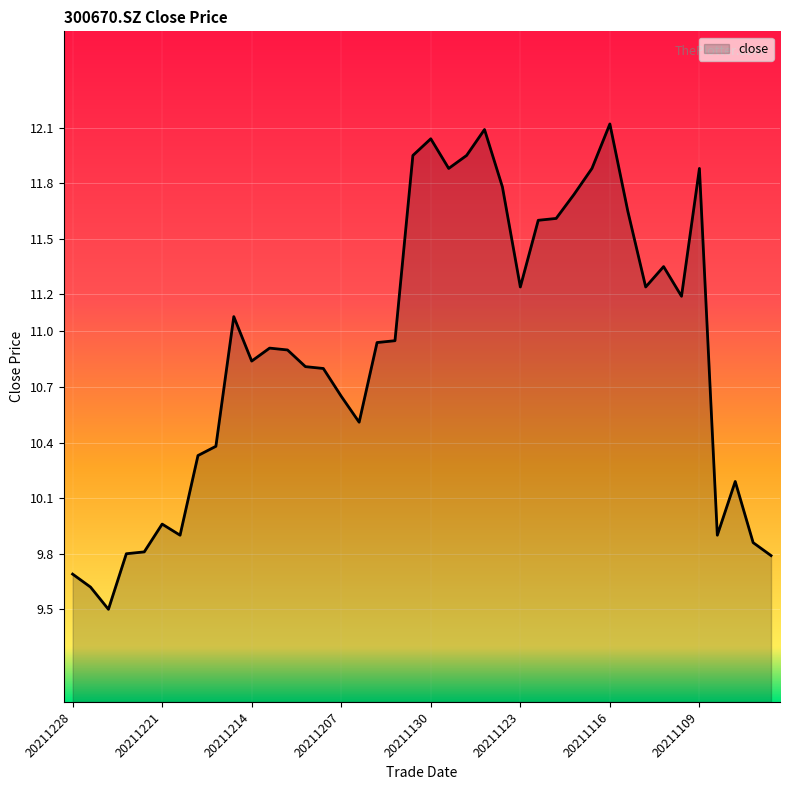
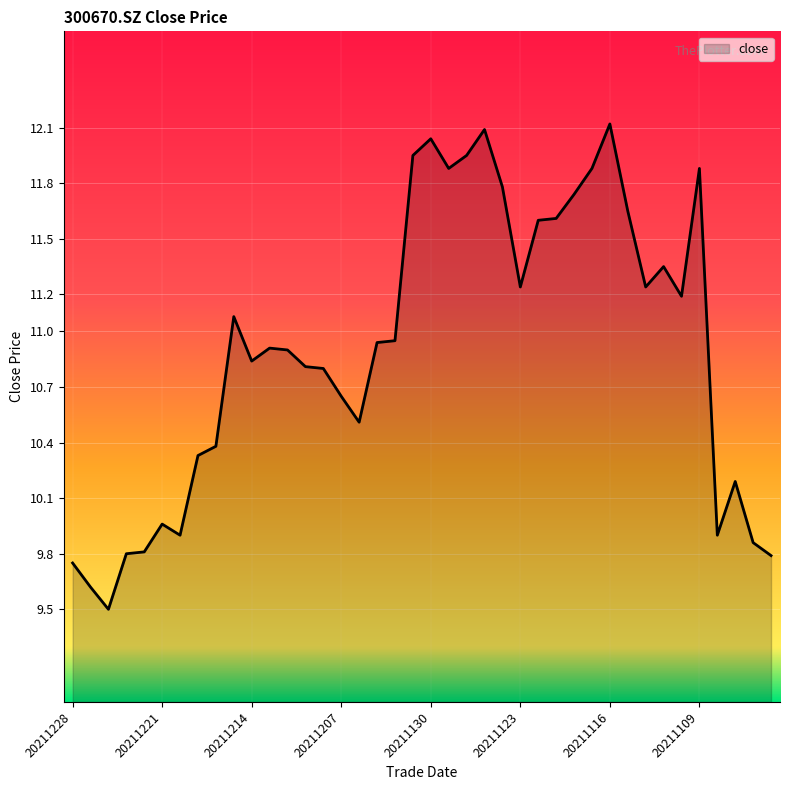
  {
-   "20211228": 9.69,
+   "20211228": 9.75,
    "20211221": 9.96,
    "20211214": 10.84,
    "20211207": 10.65,
    "20211130": 12.04,
    "20211123": 11.24,
    "20211116": 12.12,
    "20211109": 11.88
  }
